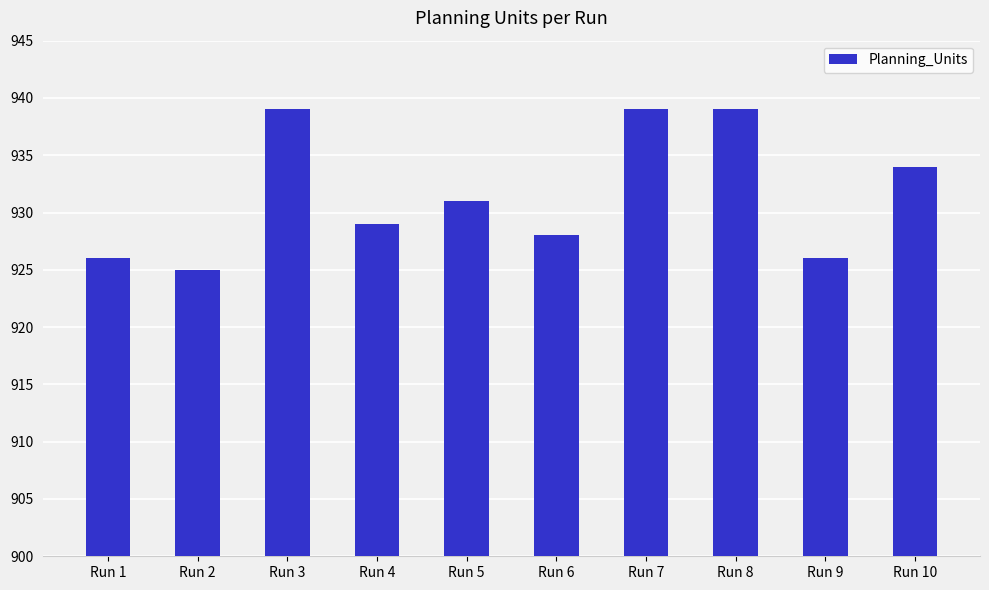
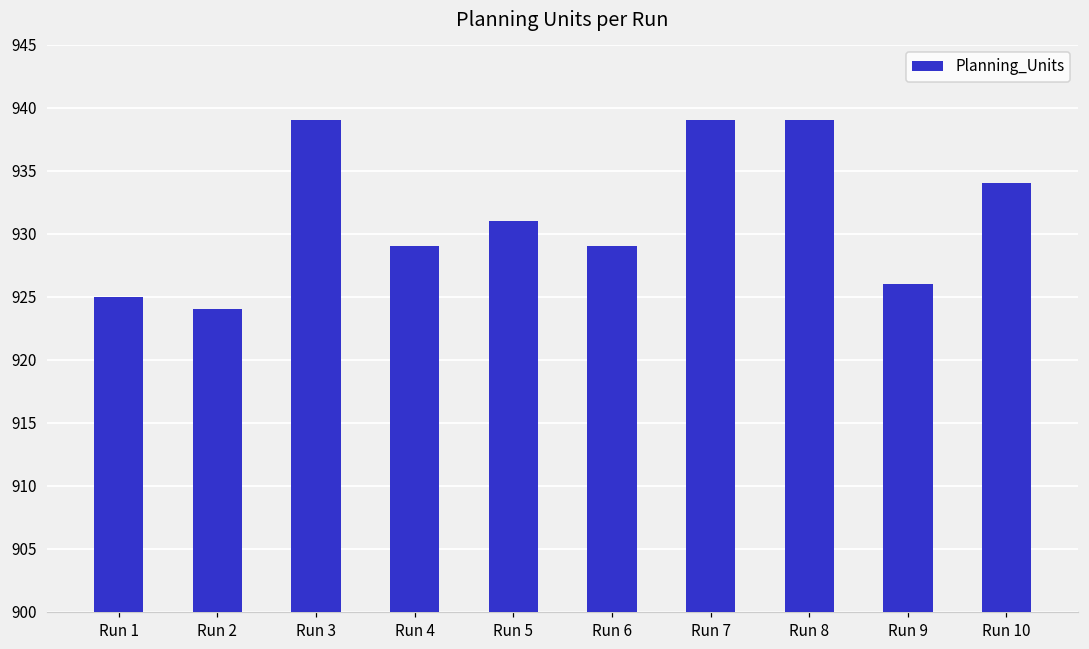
  {
-   "Run 1": 926,
-   "Run 2": 925,
+   "Run 1": 925,
+   "Run 2": 924,
    "Run 3": 939,
    "Run 4": 929,
    "Run 5": 931,
-   "Run 6": 928,
+   "Run 6": 929,
    "Run 7": 939,
    "Run 8": 939,
    "Run 9": 926,
    "Run 10": 934
  }
